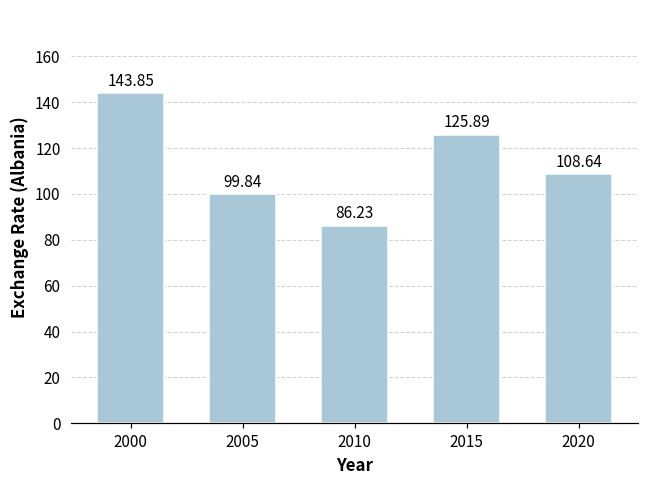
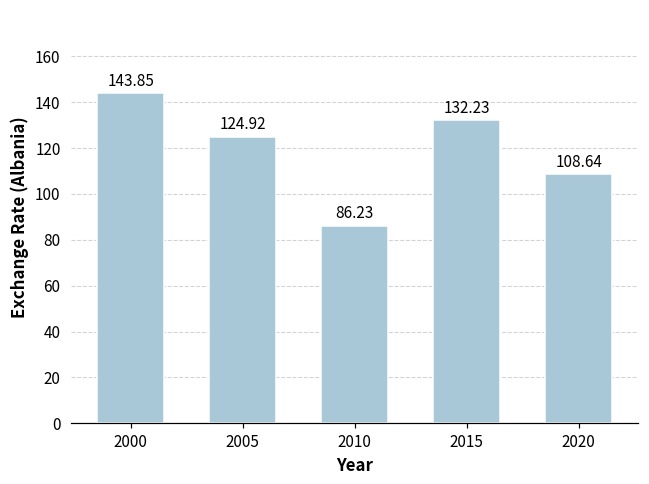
  {
    "2000": 143.85,
-   "2005": 99.84,
+   "2005": 124.92,
    "2010": 86.23,
-   "2015": 125.89,
+   "2015": 132.23,
    "2020": 108.64
  }
